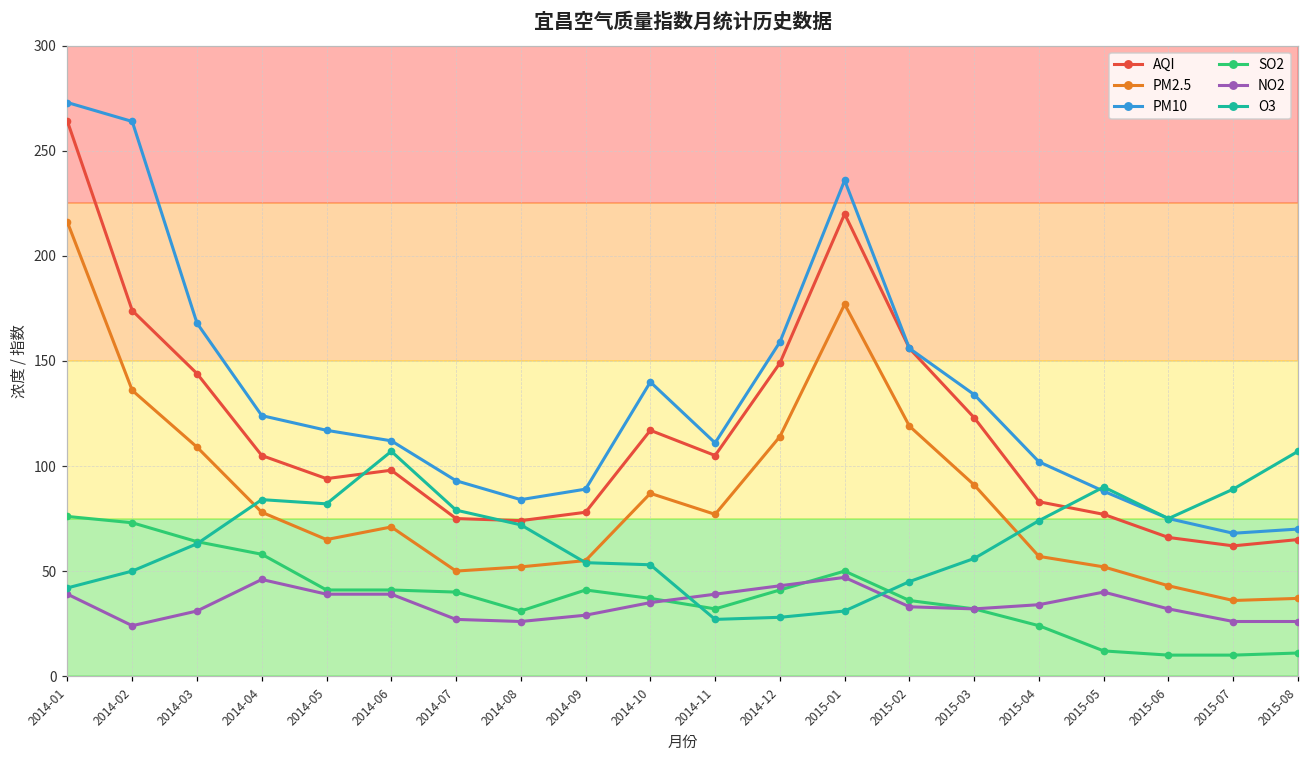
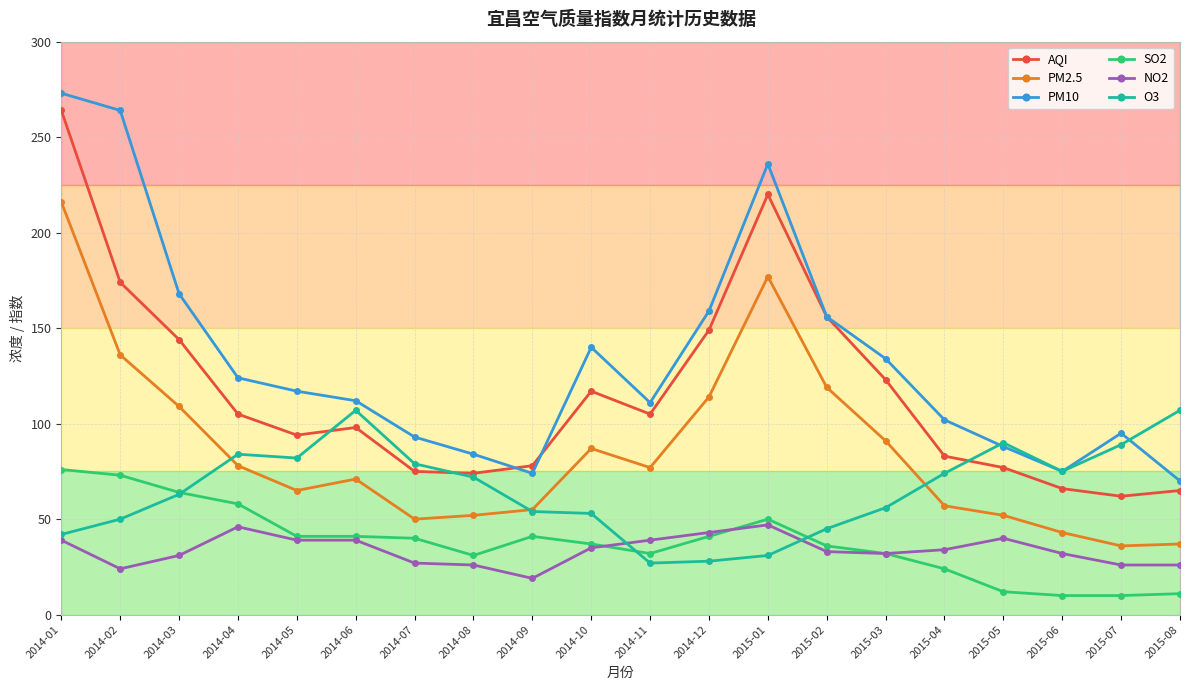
  {
    "PM10": {
      "2014-01": 273,
      "2014-02": 264,
      "2014-03": 168,
      "2014-04": 124,
      "2014-05": 117,
      "2014-06": 112,
      "2014-07": 93,
      "2014-08": 84,
-     "2014-09": 89,
+     "2014-09": 74,
      "2014-10": 140,
      "2014-11": 111,
      "2014-12": 159,
      "2015-01": 236,
      "2015-03": 134,
      "2015-04": 102,
      "2015-05": 88,
-     "2015-07": 68,
+     "2015-07": 95,
      "2015-08": 70
    },
    "NO2": {
      "2014-01": 39,
      "2014-02": 24,
      "2014-03": 31,
      "2014-04": 46,
      "2014-05": 39,
      "2014-06": 39,
      "2014-07": 27,
      "2014-08": 26,
-     "2014-09": 29,
+     "2014-09": 19,
      "2014-10": 35,
      "2014-11": 39,
      "2014-12": 43,
      "2015-01": 47,
      "2015-02": 33,
      "2015-04": 34,
      "2015-05": 40,
      "2015-06": 32,
      "2015-07": 26,
      "2015-08": 26
    }
  }
